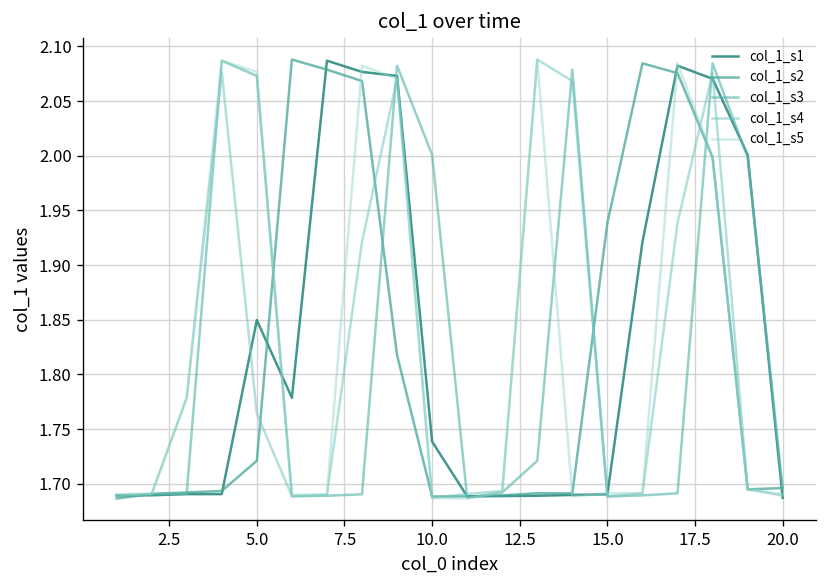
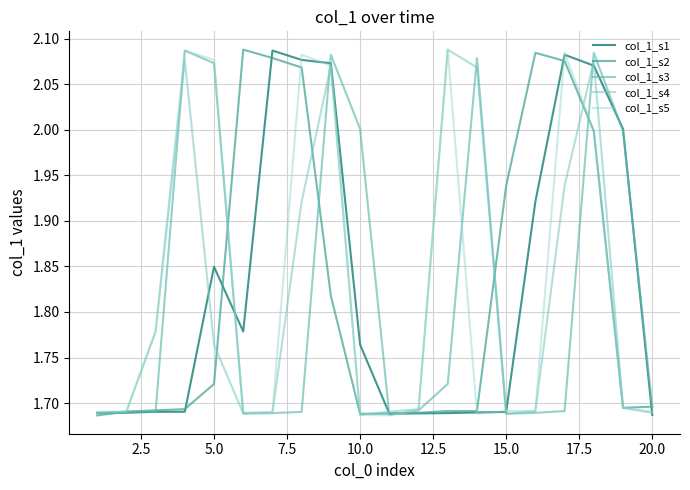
  {
    "col_1_s1": {
      "5.0": 1.85,
-     "10.0": 1.74
+     "10.0": 1.76
    }
  }
